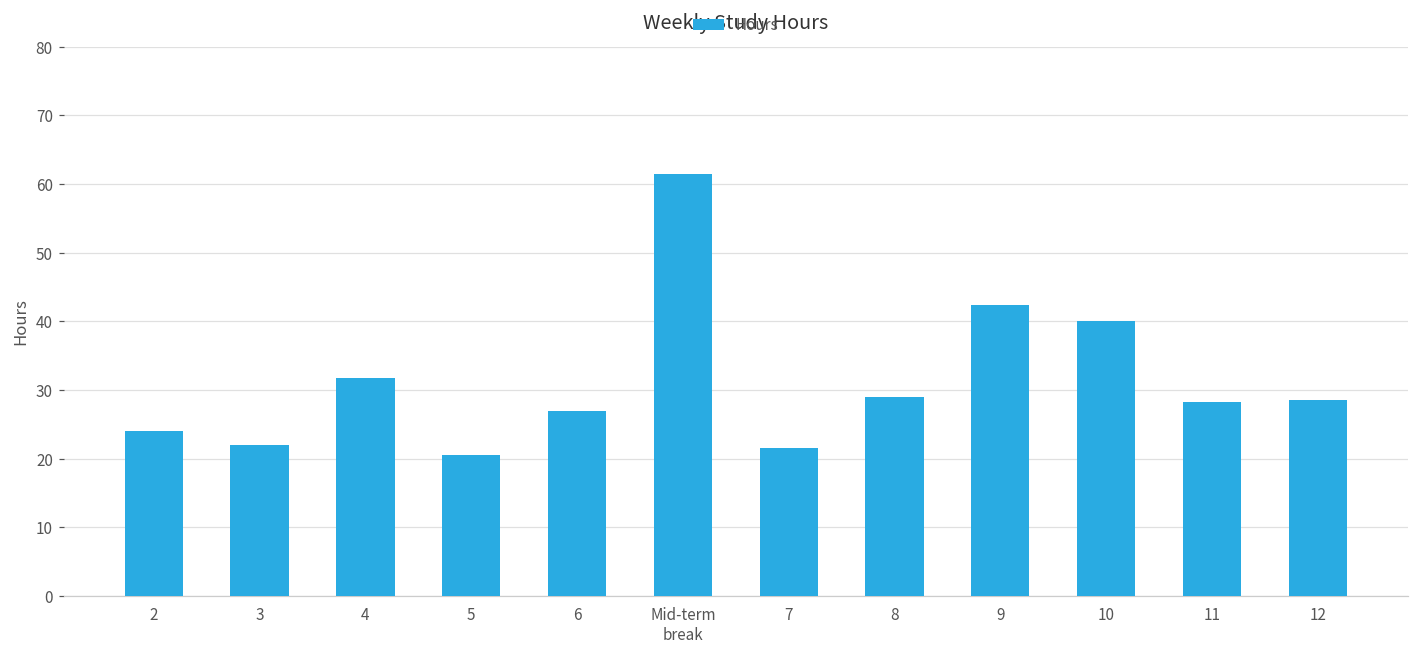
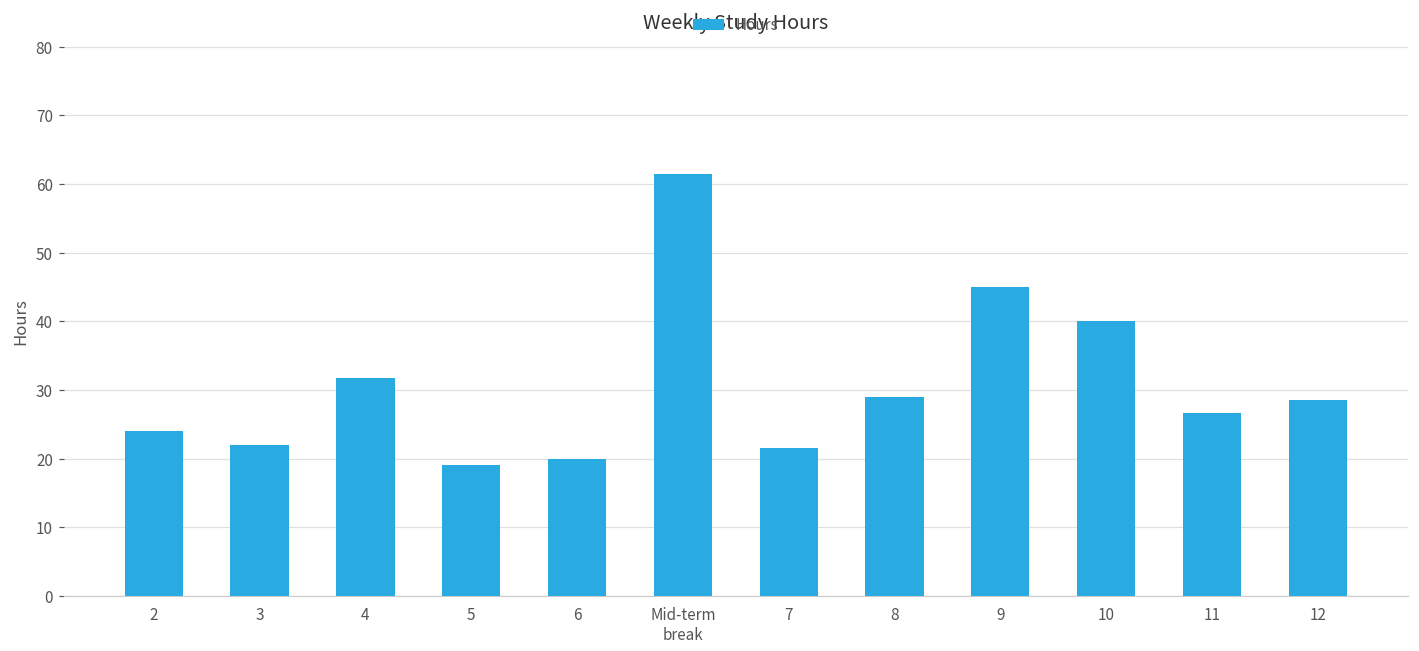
  {
    "2": 24,
    "3": 22,
    "4": 32,
-   "5": 21,
-   "6": 27,
+   "5": 19,
+   "6": 20,
    "Mid-term break": 62,
    "7": 22,
    "8": 29,
-   "9": 42,
+   "9": 45,
    "10": 40,
-   "11": 28,
+   "11": 27,
    "12": 29
  }
